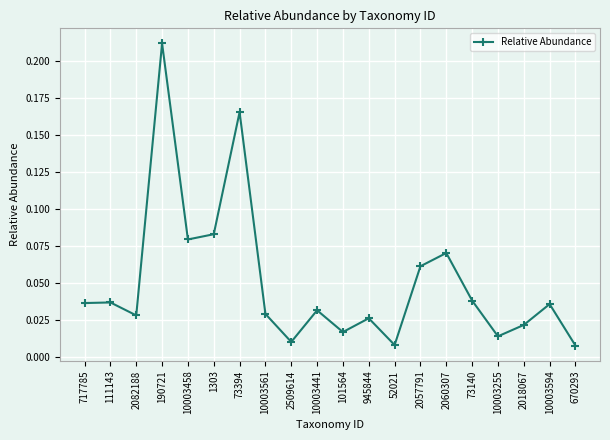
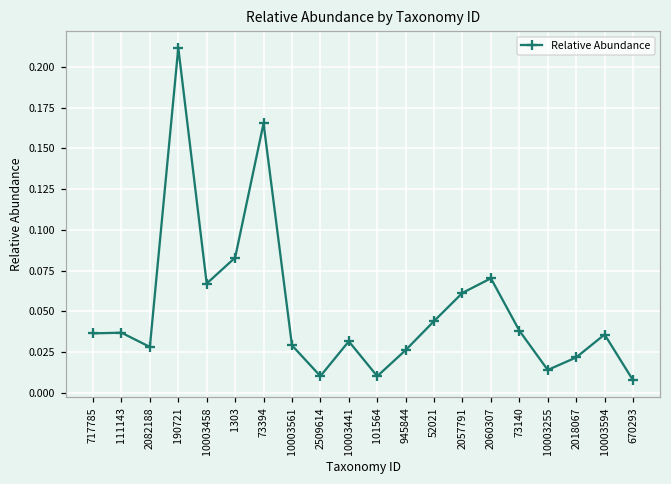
  {
    "717785": 0.036,
    "111143": 0.037,
    "2082188": 0.028,
    "190721": 0.212,
-   "10003458": 0.079,
+   "10003458": 0.067,
    "1303": 0.083,
    "73394": 0.165,
    "10003561": 0.029,
    "2509614": 0.010,
    "10003441": 0.032,
-   "101564": 0.017,
+   "101564": 0.010,
    "945844": 0.026,
-   "52021": 0.008,
+   "52021": 0.044,
    "2057791": 0.061,
    "2060307": 0.070,
    "73140": 0.038,
    "10003255": 0.014,
    "2018067": 0.022,
    "10003594": 0.036,
    "670293": 0.008
  }
